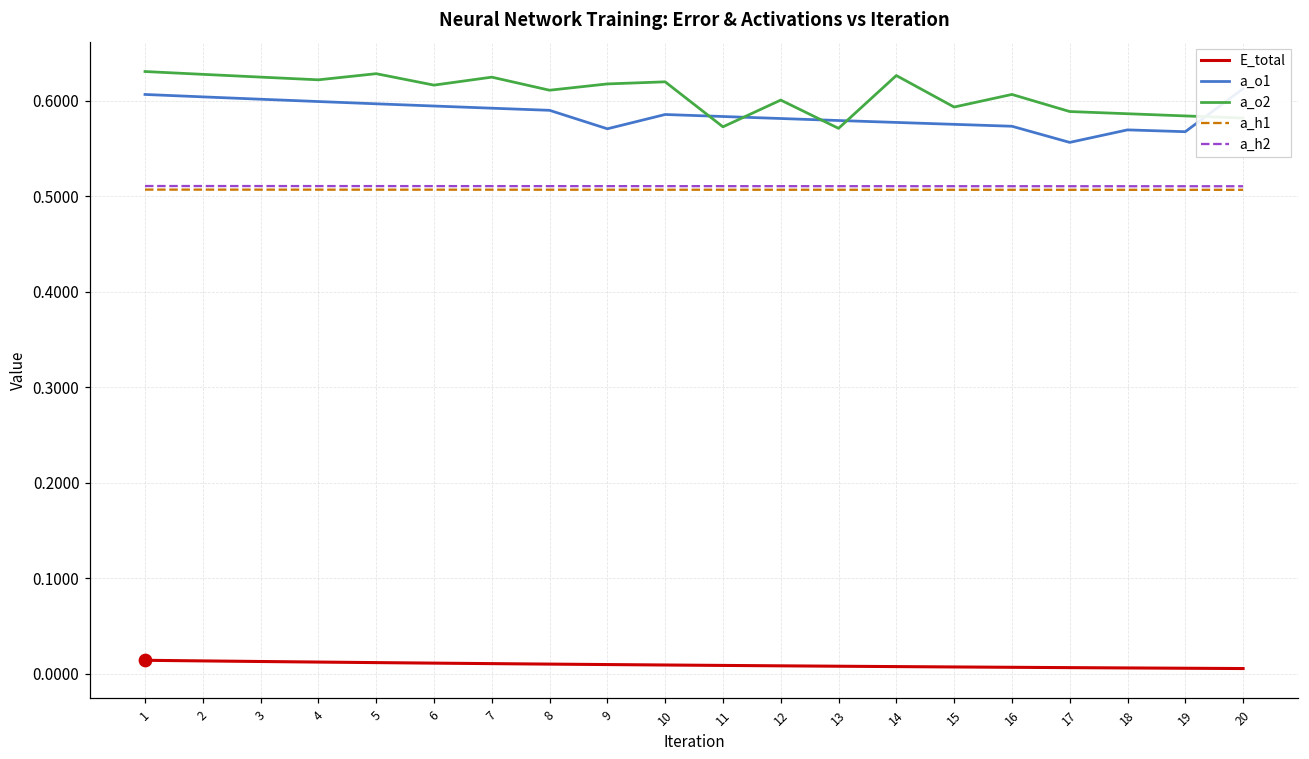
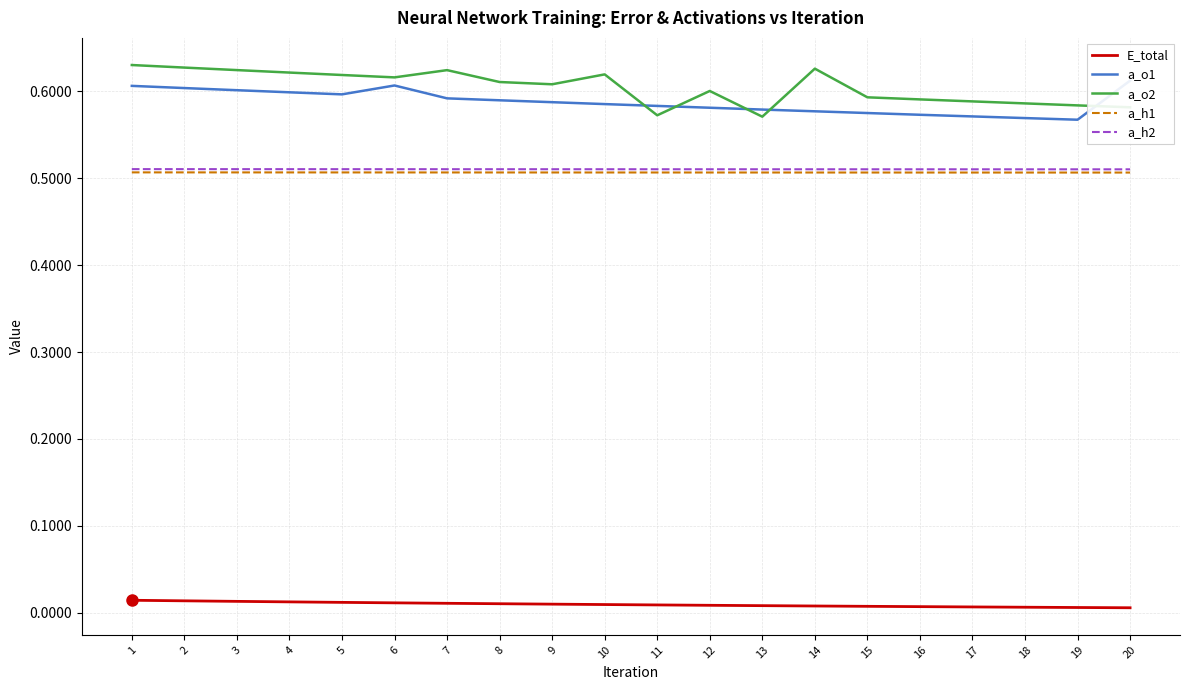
  {
    "a_o1": {
      "1": 0.61,
      "2": 0.60,
      "3": 0.60,
      "4": 0.60,
      "5": 0.60,
-     "6": 0.59,
+     "6": 0.61,
      "7": 0.59,
      "8": 0.59,
-     "9": 0.57,
+     "9": 0.59,
      "10": 0.59,
      "11": 0.58,
      "12": 0.58,
      "13": 0.58,
      "14": 0.58,
      "15": 0.58,
      "16": 0.57,
-     "17": 0.56,
+     "17": 0.57,
      "18": 0.57,
      "19": 0.57
    },
    "a_o2": {
      "1": 0.63,
      "2": 0.63,
      "3": 0.62,
      "4": 0.62,
-     "5": 0.63,
+     "5": 0.62,
      "6": 0.62,
      "7": 0.62,
      "8": 0.61,
-     "9": 0.62,
+     "9": 0.61,
      "10": 0.62,
      "11": 0.57,
      "12": 0.60,
      "13": 0.57,
      "14": 0.63,
      "15": 0.59,
-     "16": 0.61,
+     "16": 0.59,
      "17": 0.59,
      "18": 0.59,
      "19": 0.58
    },
    "a_h1": {
      "1": 0.51,
      "2": 0.51,
      "3": 0.51,
      "4": 0.51,
      "5": 0.51,
      "6": 0.51,
      "7": 0.51,
      "8": 0.51,
      "9": 0.51,
      "10": 0.51,
      "11": 0.51,
      "12": 0.51,
      "13": 0.51,
      "14": 0.51,
      "15": 0.51,
      "16": 0.51,
      "17": 0.51,
      "18": 0.51,
      "19": 0.51,
      "20": 0.51
    },
    "a_h2": {
      "1": 0.51,
      "2": 0.51,
      "3": 0.51,
      "4": 0.51,
      "5": 0.51,
      "6": 0.51,
      "7": 0.51,
      "8": 0.51,
      "9": 0.51,
      "10": 0.51,
      "11": 0.51,
      "12": 0.51,
      "13": 0.51,
      "14": 0.51,
      "15": 0.51,
      "16": 0.51,
      "17": 0.51,
      "18": 0.51,
      "19": 0.51,
      "20": 0.51
    }
  }
